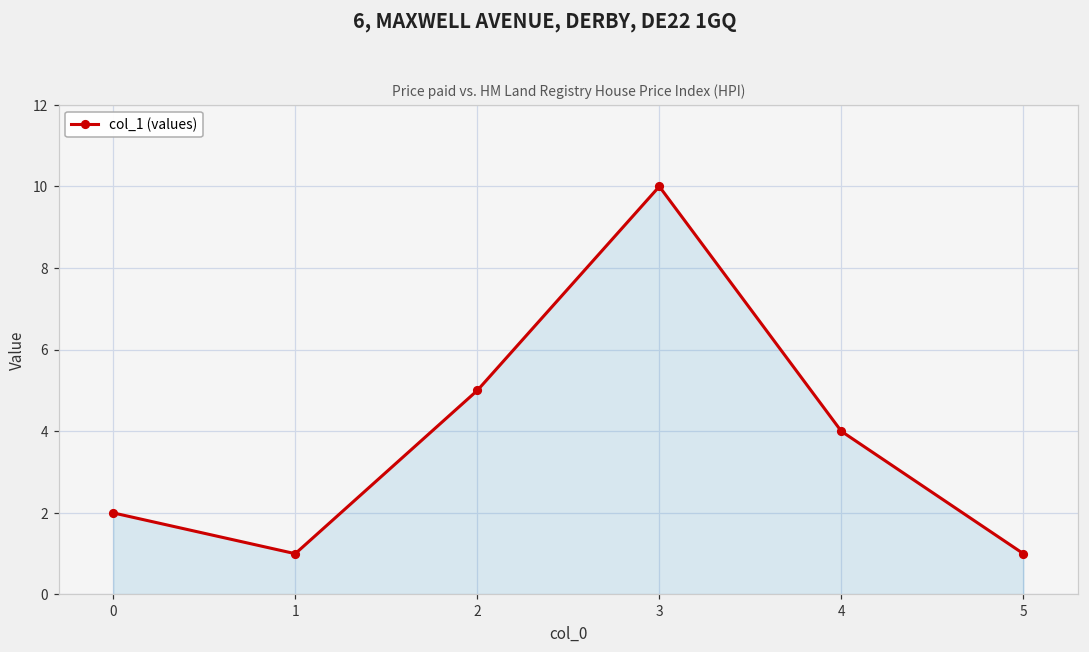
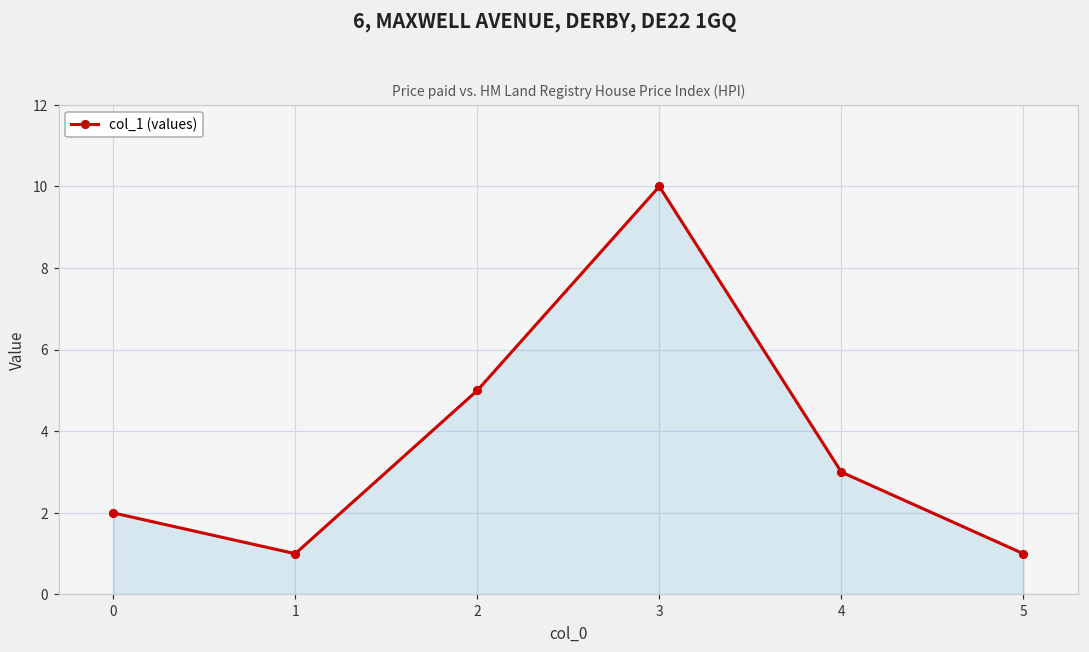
  {
    "0": 2,
    "1": 1,
    "2": 5,
    "3": 10,
-   "4": 4,
+   "4": 3,
    "5": 1
  }
